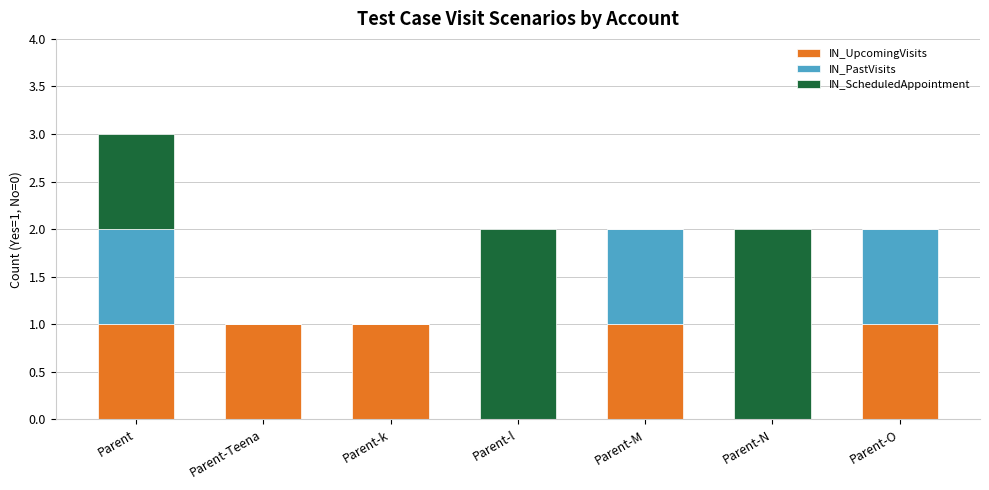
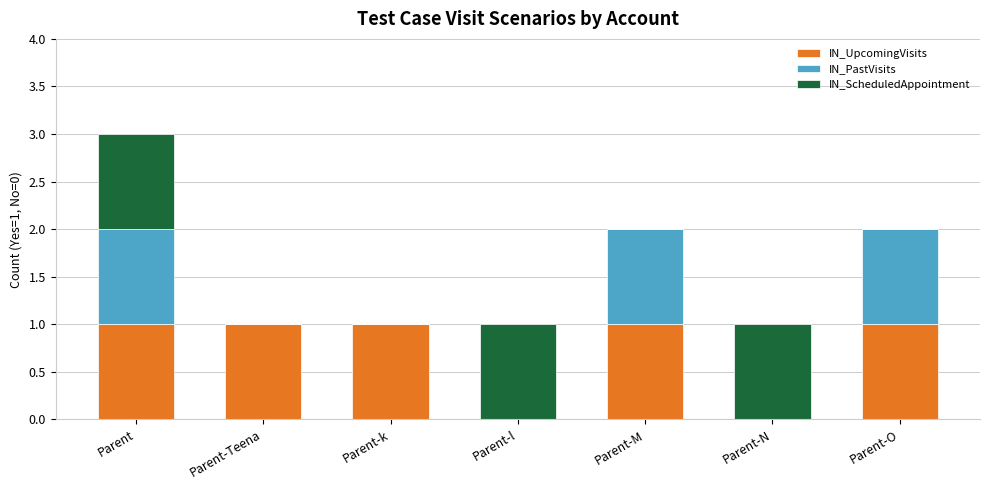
  {
    "IN_UpcomingVisits": {
      "Parent": 1,
      "Parent-Teena": 1,
      "Parent-k": 1,
      "Parent-l": 0,
      "Parent-M": 1,
      "Parent-N": 0,
      "Parent-O": 1
    },
    "IN_ScheduledAppointment": {
      "Parent": 1,
      "Parent-Teena": 0,
      "Parent-k": 0,
-     "Parent-l": 2,
+     "Parent-l": 1,
      "Parent-M": 0,
-     "Parent-N": 2,
+     "Parent-N": 1,
      "Parent-O": 0
    }
  }
